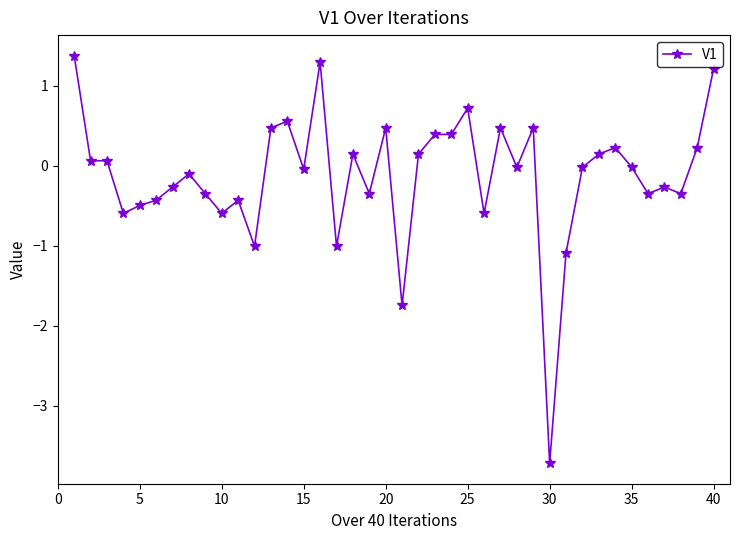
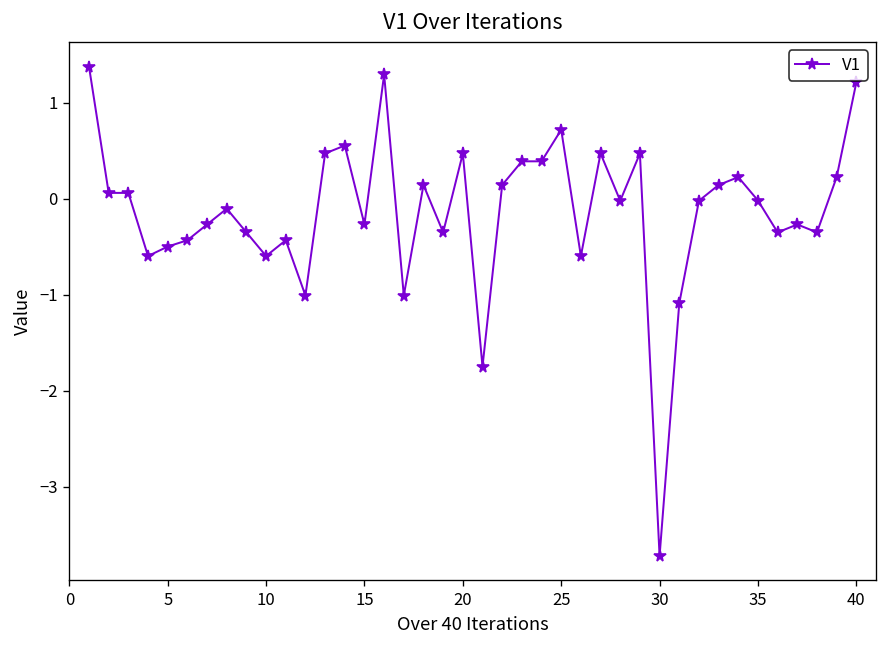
  {
    "5": -0.5,
    "10": -0.6,
-   "15": 0.0,
+   "15": -0.3,
    "20": 0.5,
    "25": 0.7,
    "30": -3.7,
    "35": 0.0,
    "40": 1.2
  }
